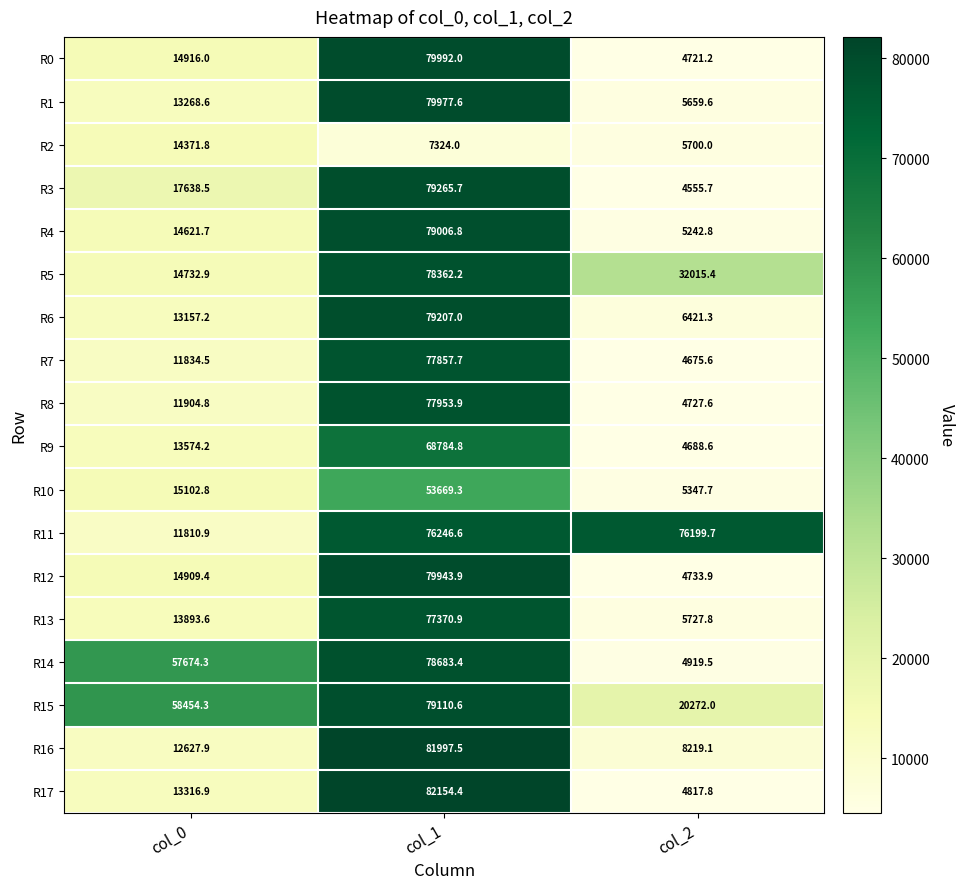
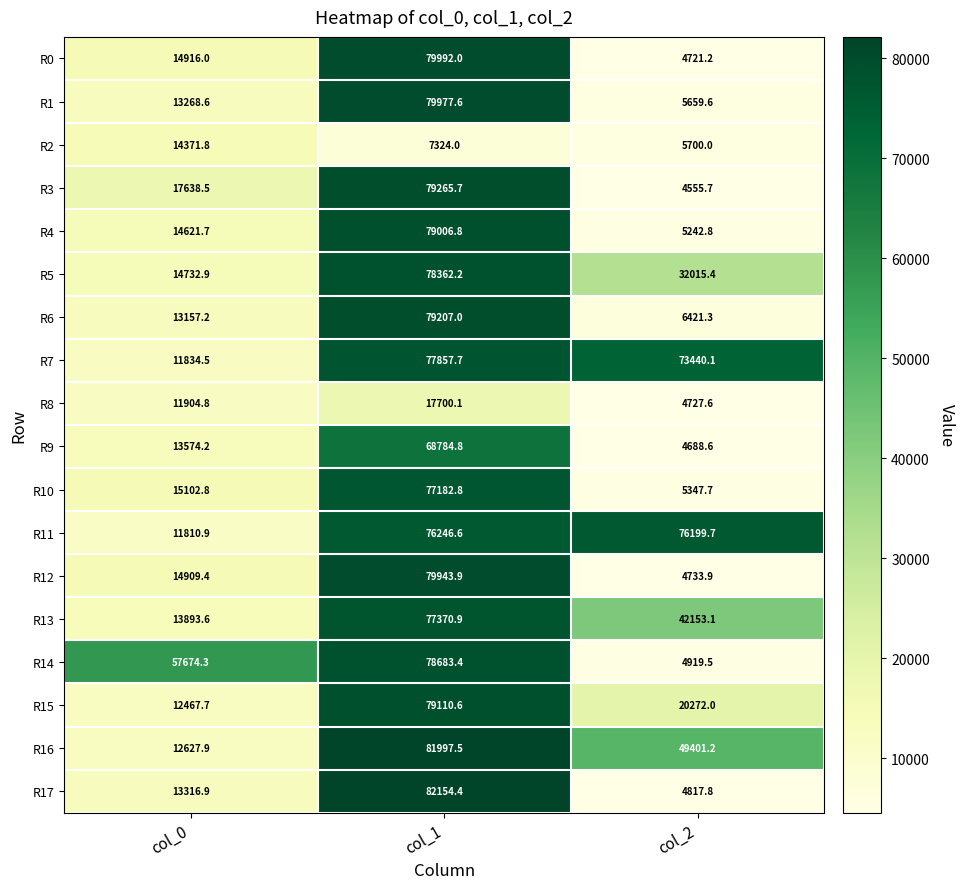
  {
    "R0": {
      "col_0": 14916.0,
      "col_1": 79992.0,
      "col_2": 4721.2
    },
    "R1": {
      "col_0": 13268.6,
      "col_1": 79977.6,
      "col_2": 5659.6
    },
    "R2": {
      "col_0": 14371.8,
      "col_1": 7324.0,
      "col_2": 5700.0
    },
    "R3": {
      "col_0": 17638.5,
      "col_1": 79265.7,
      "col_2": 4555.7
    },
    "R4": {
      "col_0": 14621.7,
      "col_1": 79006.8,
      "col_2": 5242.8
    },
    "R5": {
      "col_0": 14732.9,
      "col_1": 78362.2,
      "col_2": 32015.4
    },
    "R6": {
      "col_0": 13157.2,
      "col_1": 79207.0,
      "col_2": 6421.3
    },
    "R7": {
      "col_0": 11834.5,
      "col_1": 77857.7,
-     "col_2": 4675.6
+     "col_2": 73440.1
    },
    "R8": {
      "col_0": 11904.8,
-     "col_1": 77953.9,
+     "col_1": 17700.1,
      "col_2": 4727.6
    },
    "R9": {
      "col_0": 13574.2,
      "col_1": 68784.8,
      "col_2": 4688.6
    },
    "R10": {
      "col_0": 15102.8,
-     "col_1": 53669.3,
+     "col_1": 77182.8,
      "col_2": 5347.7
    },
    "R11": {
      "col_0": 11810.9,
      "col_1": 76246.6,
      "col_2": 76199.7
    },
    "R12": {
      "col_0": 14909.4,
      "col_1": 79943.9,
      "col_2": 4733.9
    },
    "R13": {
      "col_0": 13893.6,
      "col_1": 77370.9,
-     "col_2": 5727.8
+     "col_2": 42153.1
    },
    "R14": {
      "col_0": 57674.3,
      "col_1": 78683.4,
      "col_2": 4919.5
    },
    "R15": {
-     "col_0": 58454.3,
+     "col_0": 12467.7,
      "col_1": 79110.6,
      "col_2": 20272.0
    },
    "R16": {
      "col_0": 12627.9,
      "col_1": 81997.5,
-     "col_2": 8219.1
+     "col_2": 49401.2
    },
    "R17": {
      "col_0": 13316.9,
      "col_1": 82154.4,
      "col_2": 4817.8
    }
  }
